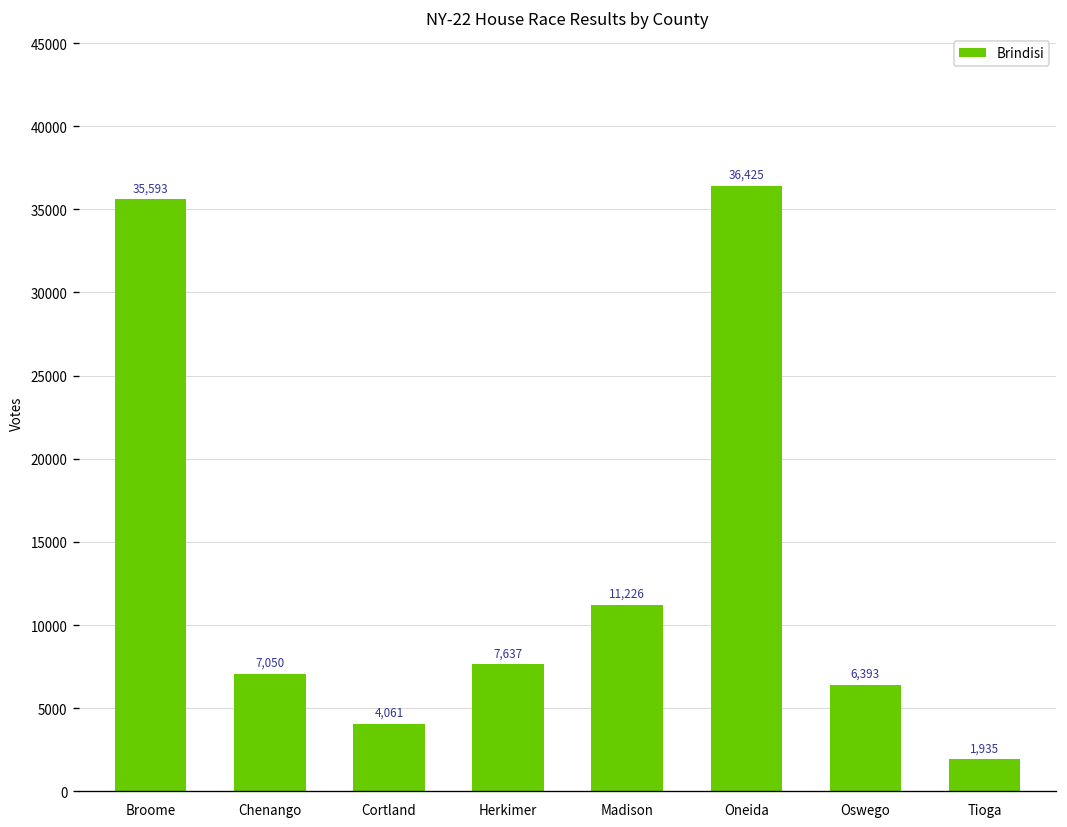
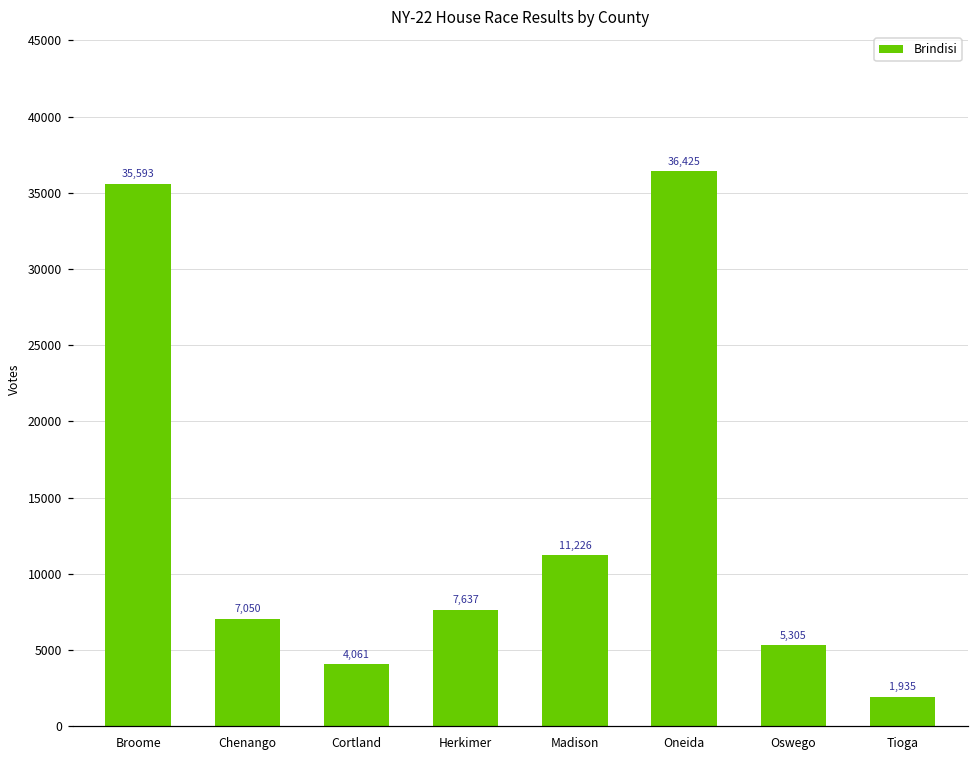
  {
    "Broome": "35,593",
    "Chenango": "7,050",
    "Cortland": "4,061",
    "Herkimer": "7,637",
    "Madison": "11,226",
    "Oneida": "36,425",
-   "Oswego": "6,393",
+   "Oswego": "5,305",
    "Tioga": "1,935"
  }
